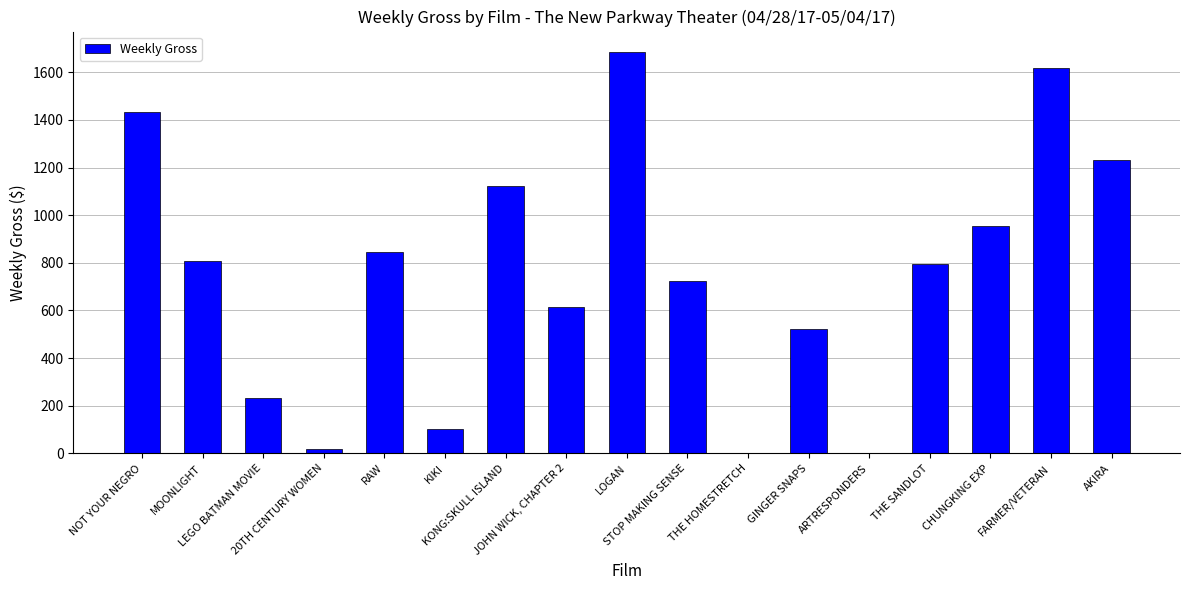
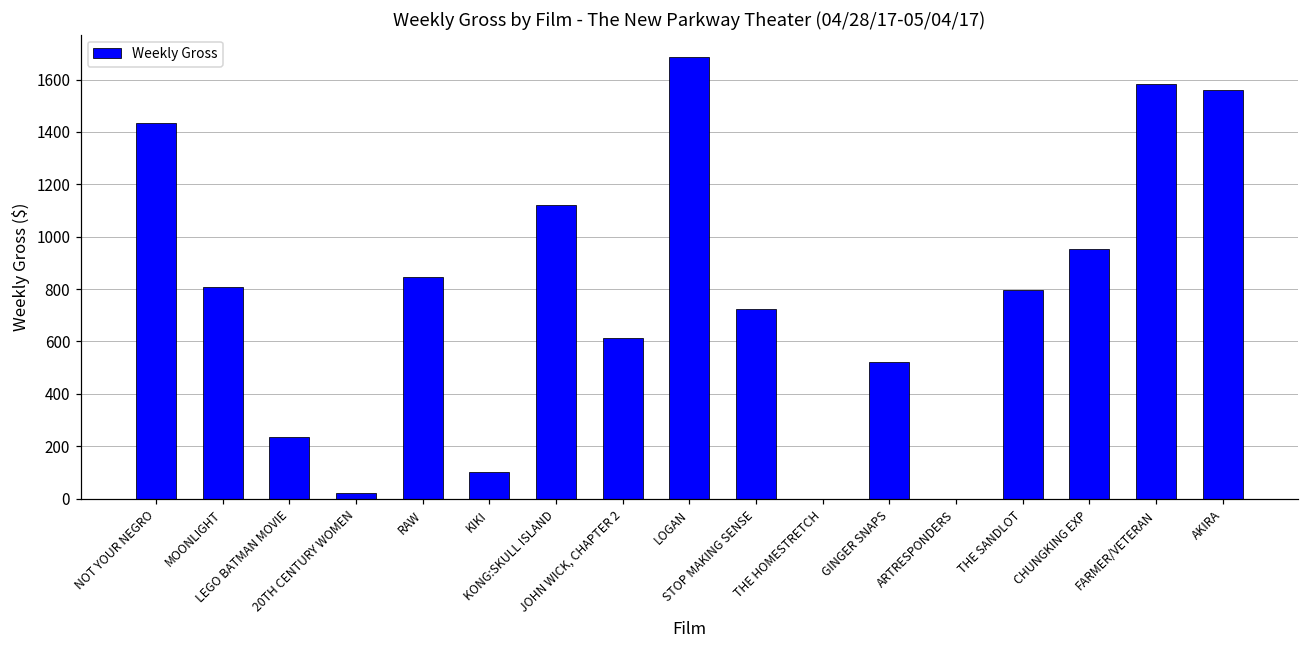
  {
    "NOT YOUR NEGRO": 1440,
    "MOONLIGHT": 810,
    "LEGO BATMAN MOVIE": 230,
    "20TH CENTURY WOMEN": 20,
    "RAW": 850,
    "KIKI": 100,
    "KONG:SKULL ISLAND": 1120,
    "JOHN WICK, CHAPTER 2": 610,
    "LOGAN": 1690,
    "STOP MAKING SENSE": 720,
    "THE HOMESTRETCH": 0,
    "GINGER SNAPS": 520,
    "ARTRESPONDERS": 0,
    "THE SANDLOT": 800,
    "CHUNGKING EXP": 960,
-   "FARMER/VETERAN": 1620,
-   "AKIRA": 1230
+   "FARMER/VETERAN": 1590,
+   "AKIRA": 1560
  }
